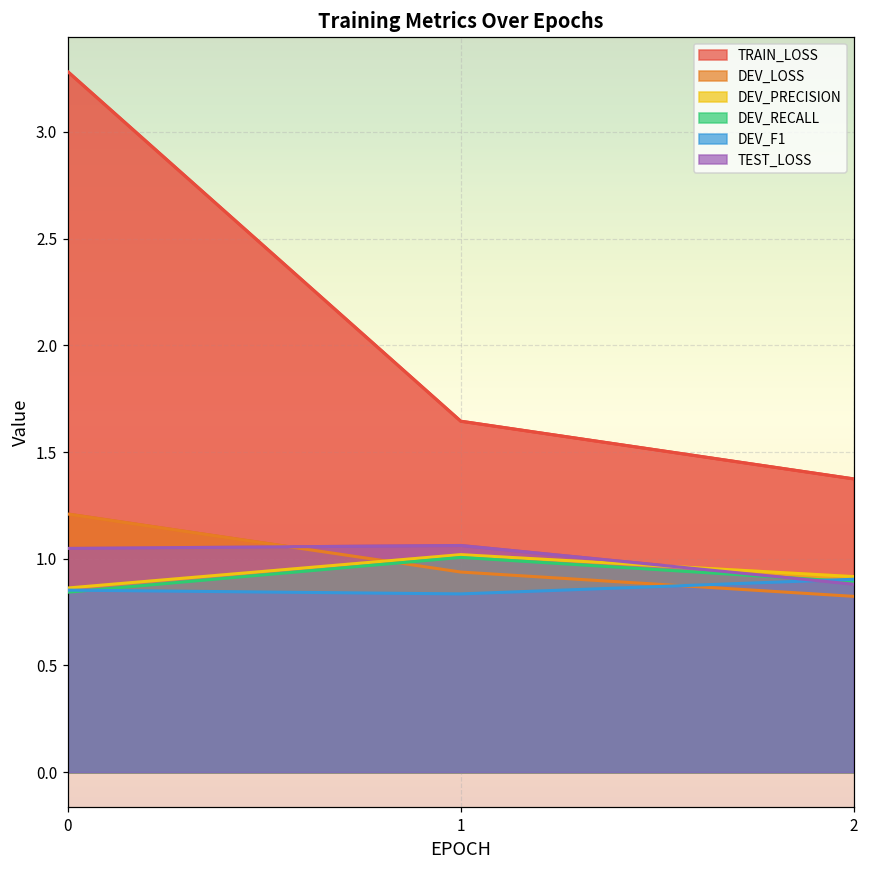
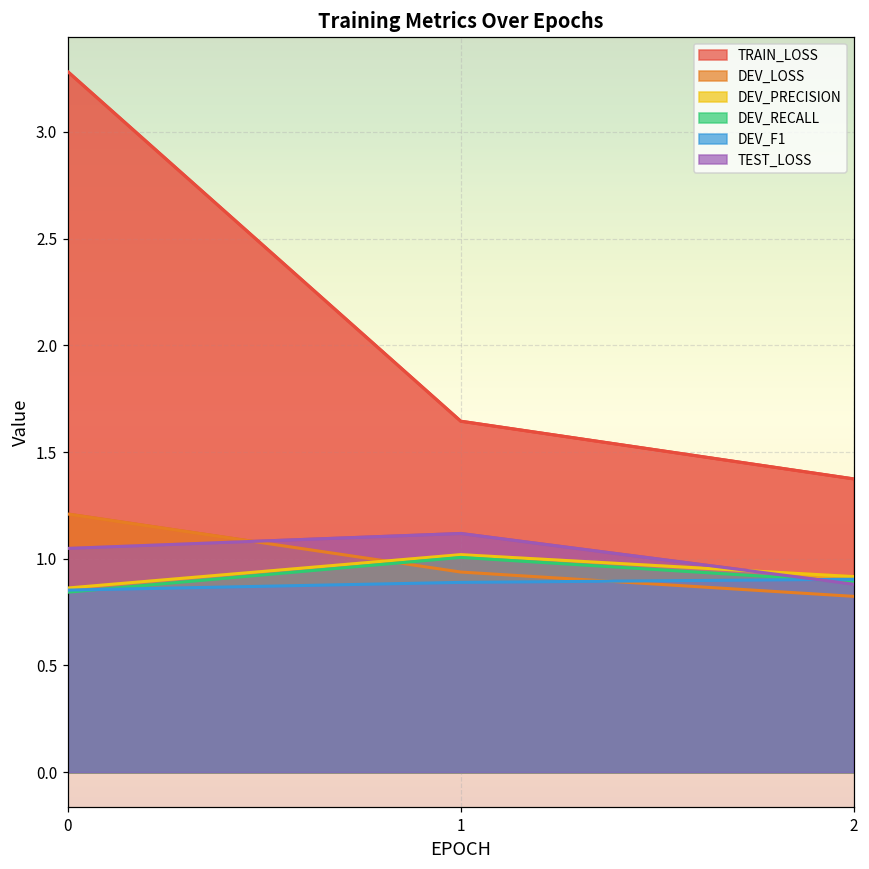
  {
    "DEV_F1": {
-     "1": 0.84
+     "1": 0.89
    },
    "TEST_LOSS": {
      "0": 1.05,
-     "1": 1.06
+     "1": 1.12
    }
  }
